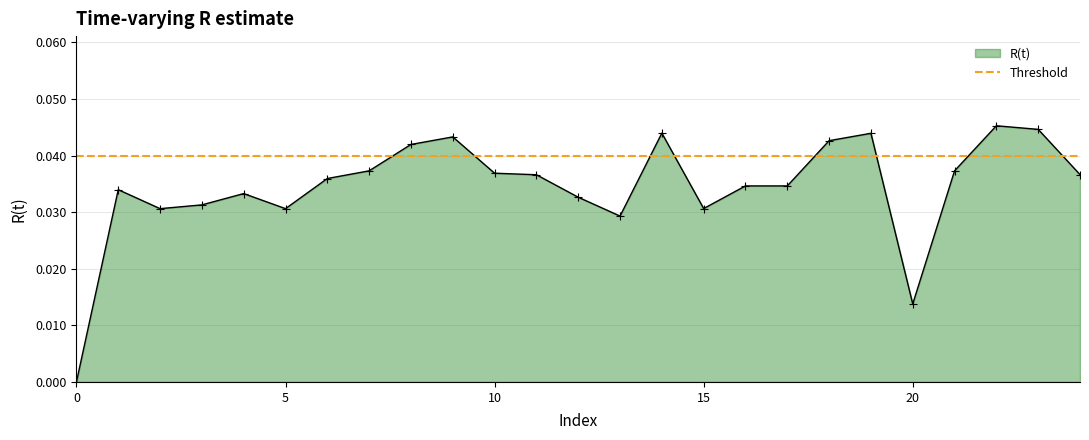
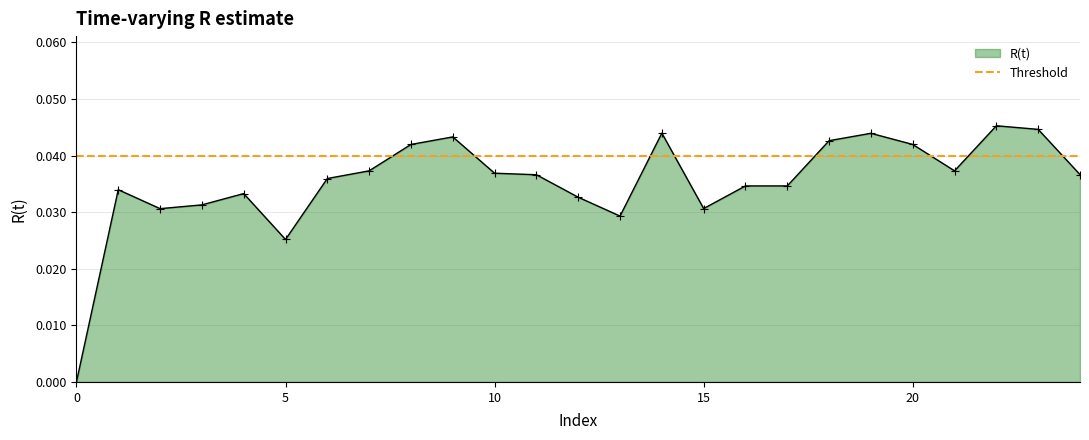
  {
    "0": 0.000,
-   "5": 0.031,
+   "5": 0.025,
    "10": 0.037,
    "15": 0.031,
-   "20": 0.014
+   "20": 0.042
  }
